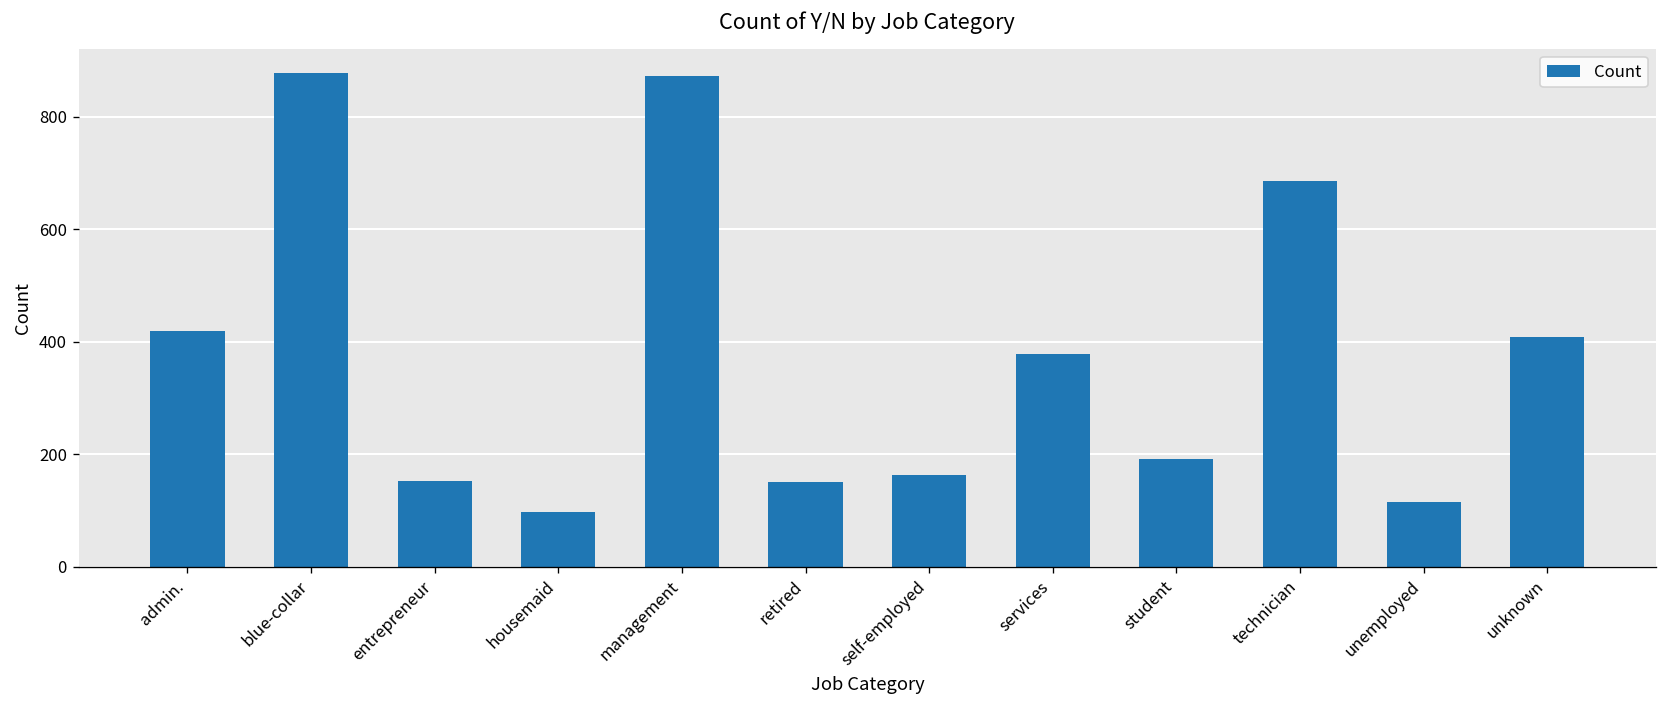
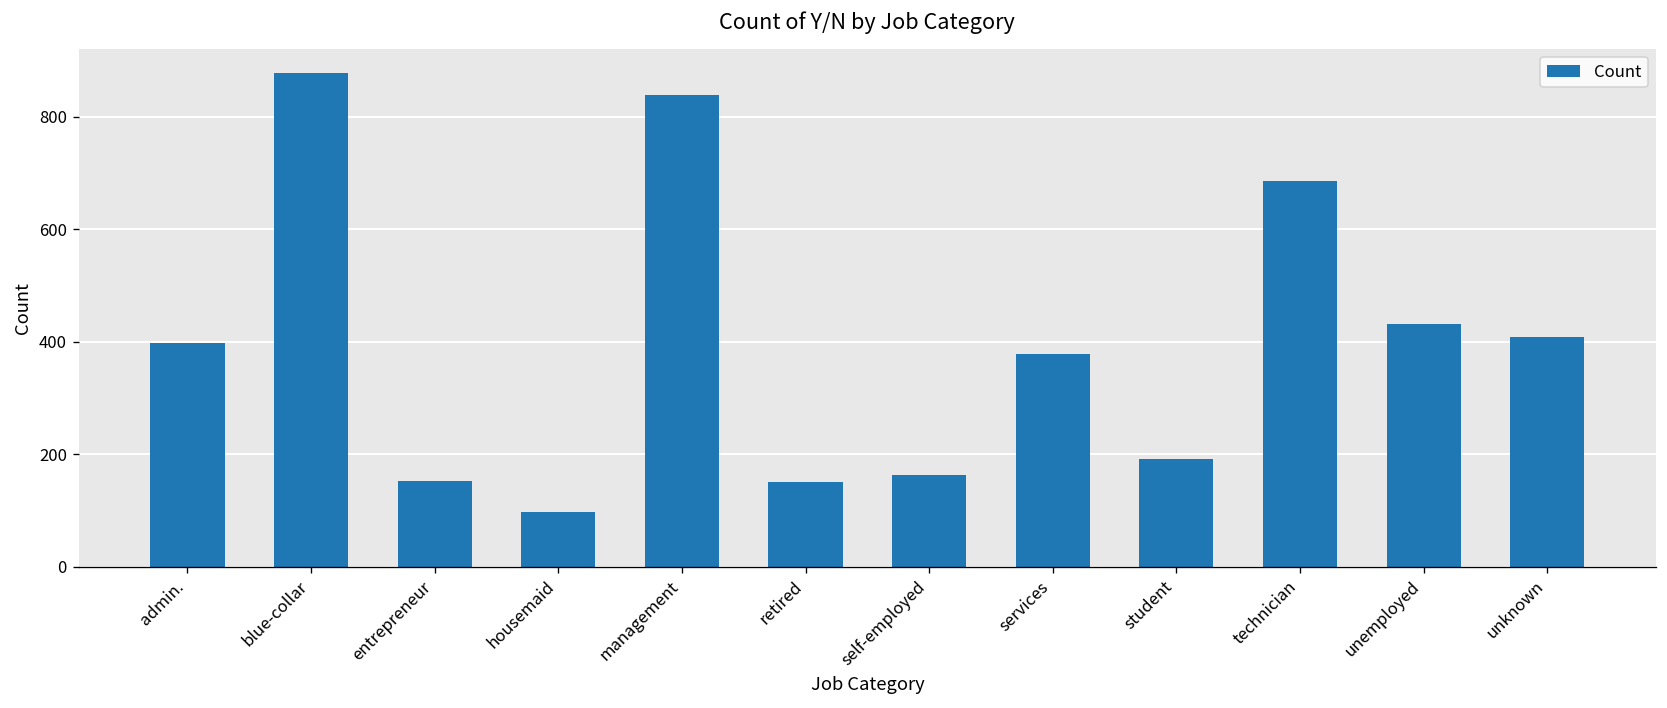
  {
-   "admin.": 420,
+   "admin.": 400,
    "blue-collar": 880,
    "entrepreneur": 150,
    "housemaid": 100,
-   "management": 870,
+   "management": 840,
    "retired": 150,
    "self-employed": 160,
    "services": 380,
    "student": 190,
    "technician": 690,
-   "unemployed": 120,
+   "unemployed": 430,
    "unknown": 410
  }
